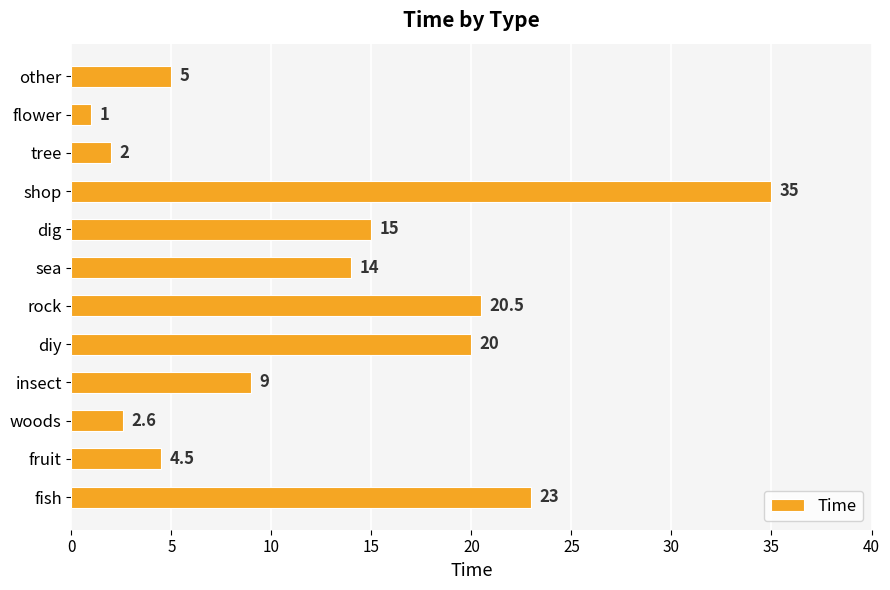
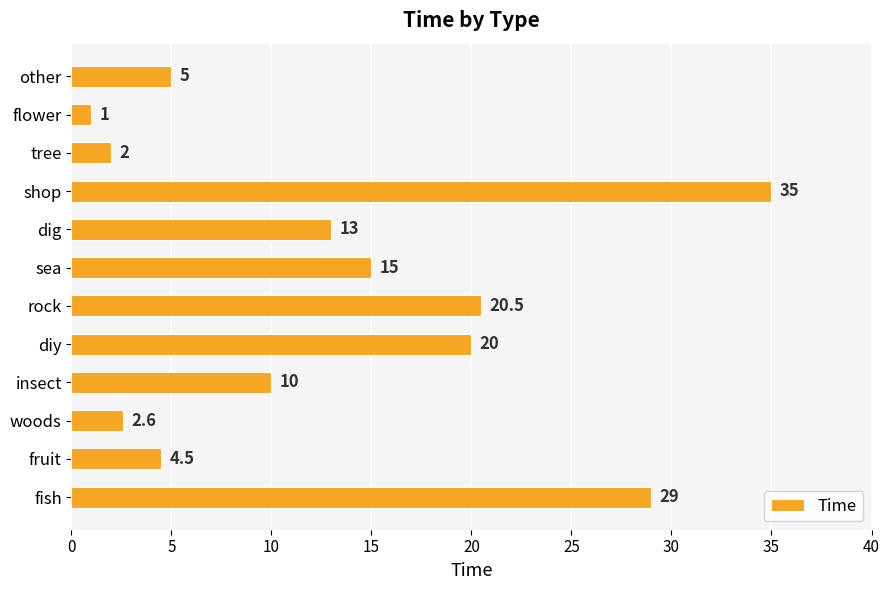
  {
    "other": 5,
    "flower": 1,
    "tree": 2,
    "shop": 35,
-   "dig": 15,
-   "sea": 14,
+   "dig": 13,
+   "sea": 15,
    "rock": 20.5,
    "diy": 20,
-   "insect": 9,
+   "insect": 10,
    "woods": 2.6,
    "fruit": 4.5,
-   "fish": 23
+   "fish": 29
  }
